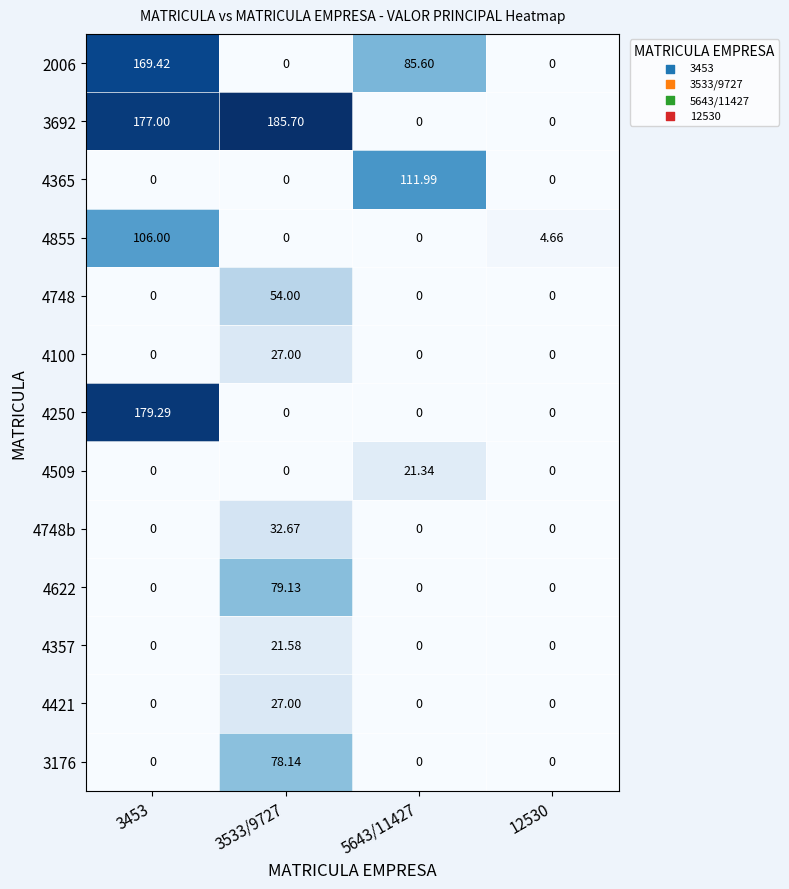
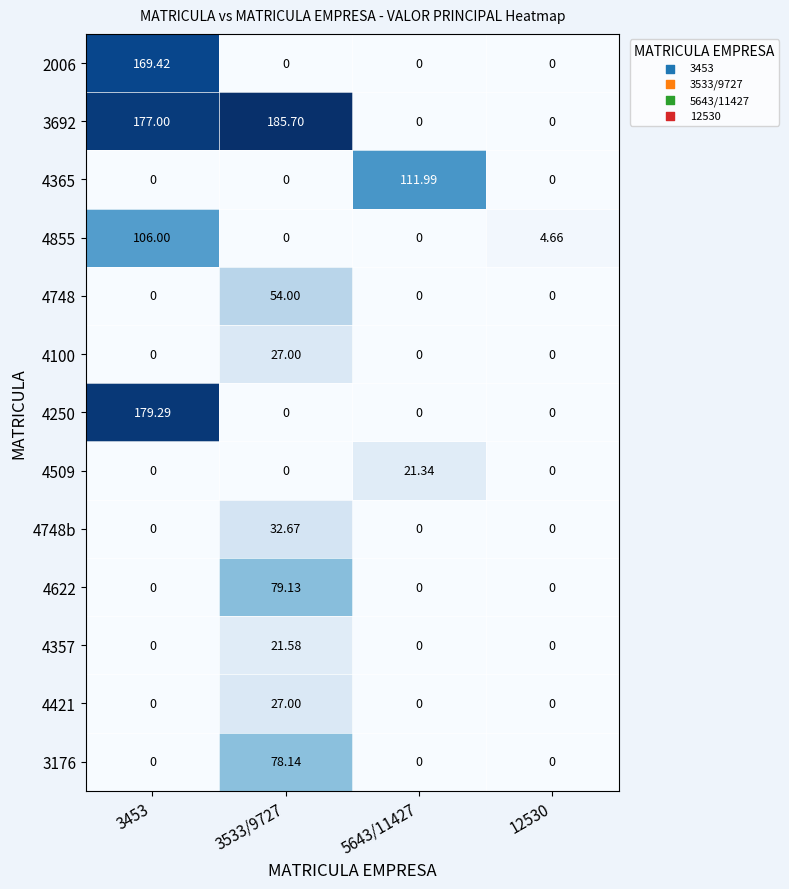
  {
    "2006": {
      "3453": 169.42,
      "3533/9727": 0,
-     "5643/11427": 85.60,
+     "5643/11427": 0,
      "12530": 0
    },
    "3692": {
      "3453": 177.00,
      "3533/9727": 185.70,
      "5643/11427": 0,
      "12530": 0
    },
    "4365": {
      "3453": 0,
      "3533/9727": 0,
      "5643/11427": 111.99,
      "12530": 0
    },
    "4855": {
      "3453": 106.00,
      "3533/9727": 0,
      "5643/11427": 0,
      "12530": 4.66
    },
    "4748": {
      "3453": 0,
      "3533/9727": 54.00,
      "5643/11427": 0,
      "12530": 0
    },
    "4100": {
      "3453": 0,
      "3533/9727": 27.00,
      "5643/11427": 0,
      "12530": 0
    },
    "4250": {
      "3453": 179.29,
      "3533/9727": 0,
      "5643/11427": 0,
      "12530": 0
    },
    "4509": {
      "3453": 0,
      "3533/9727": 0,
      "5643/11427": 21.34,
      "12530": 0
    },
    "4748b": {
      "3453": 0,
      "3533/9727": 32.67,
      "5643/11427": 0,
      "12530": 0
    },
    "4622": {
      "3453": 0,
      "3533/9727": 79.13,
      "5643/11427": 0,
      "12530": 0
    },
    "4357": {
      "3453": 0,
      "3533/9727": 21.58,
      "5643/11427": 0,
      "12530": 0
    },
    "4421": {
      "3453": 0,
      "3533/9727": 27.00,
      "5643/11427": 0,
      "12530": 0
    },
    "3176": {
      "3453": 0,
      "3533/9727": 78.14,
      "5643/11427": 0,
      "12530": 0
    }
  }
